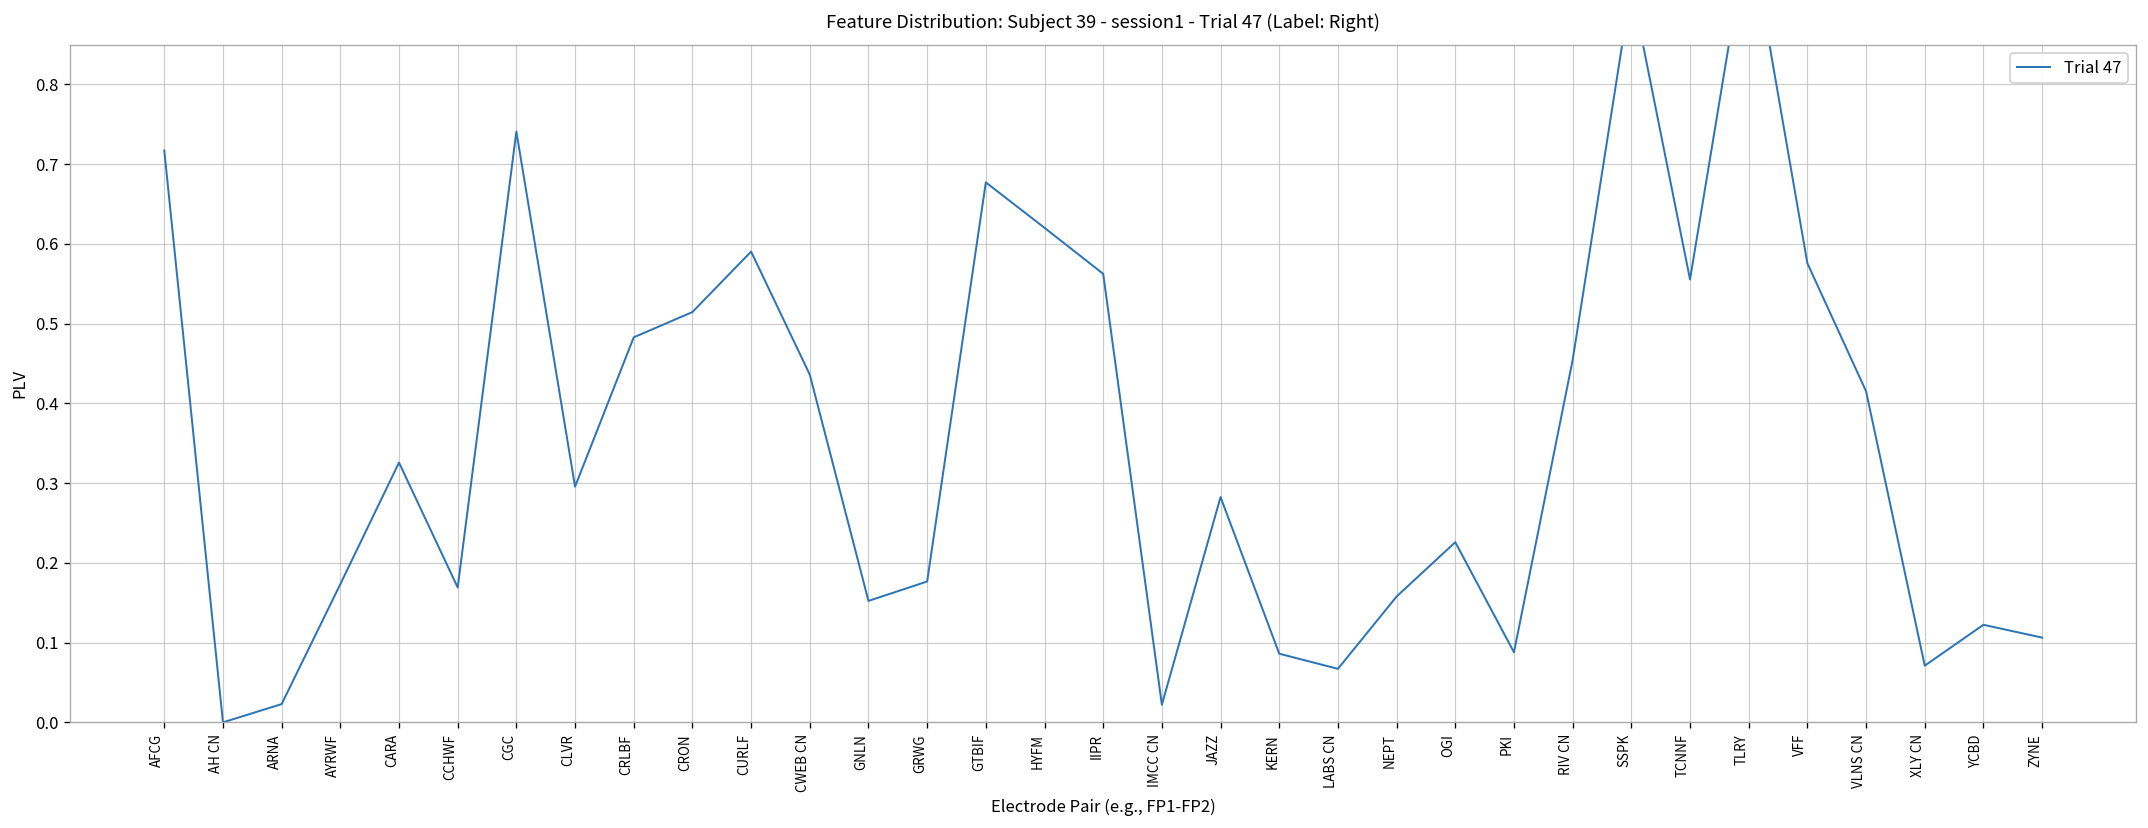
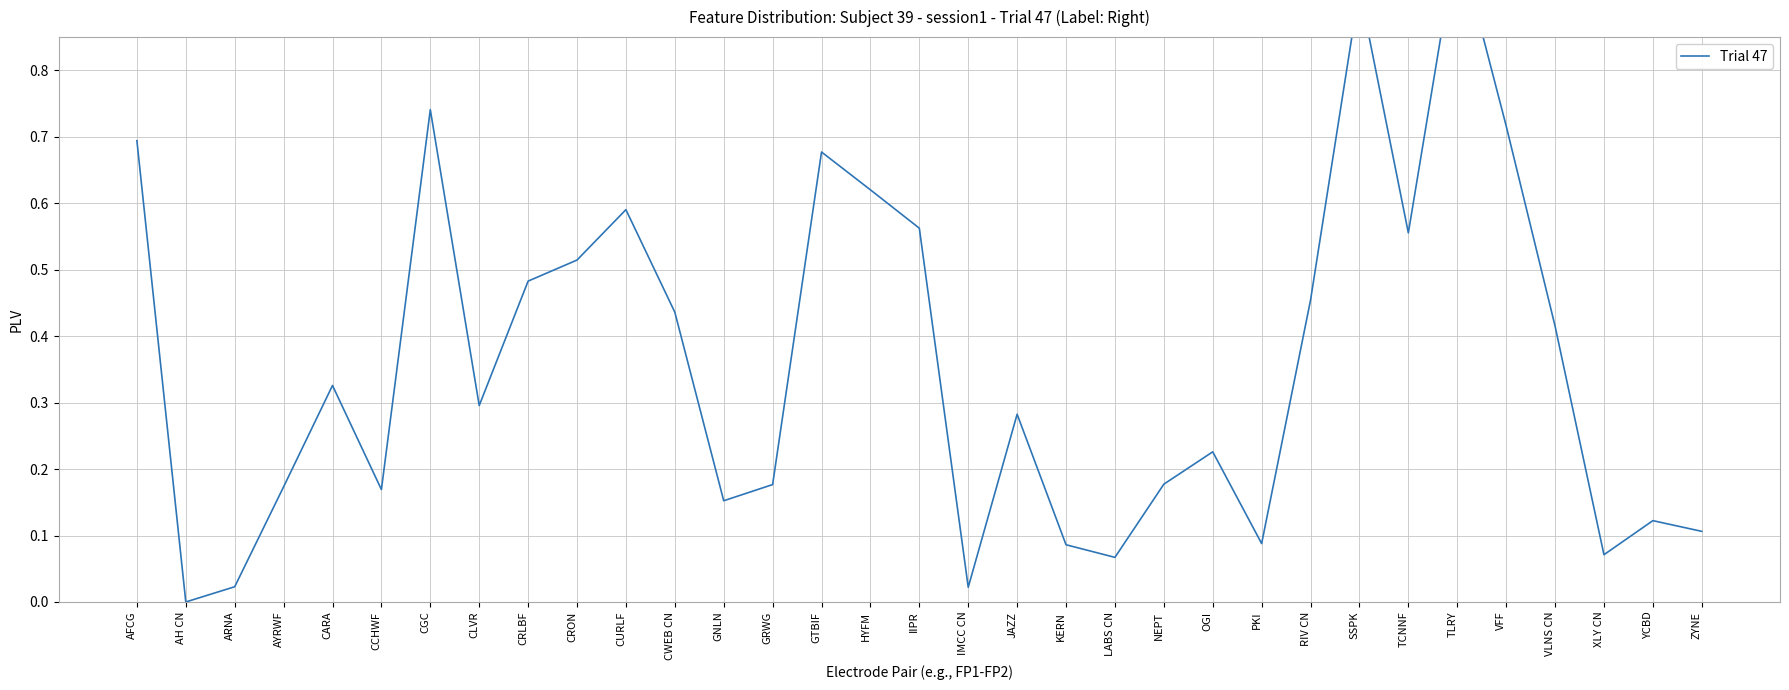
  {
-   "AFCG": 0.72,
+   "AFCG": 0.69,
    "AH CN": 0.00,
    "ARNA": 0.02,
    "AYRWF": 0.17,
    "CARA": 0.33,
    "CCHWF": 0.17,
    "CGC": 0.74,
    "CLVR": 0.30,
    "CRLBF": 0.48,
    "CRON": 0.51,
    "CURLF": 0.59,
    "CWEB CN": 0.44,
    "GNLN": 0.15,
    "GRWG": 0.18,
    "GTBIF": 0.68,
    "HYFM": 0.62,
    "IIPR": 0.56,
    "IMCC CN": 0.02,
    "JAZZ": 0.28,
    "KERN": 0.09,
    "LABS CN": 0.07,
-   "NEPT": 0.16,
+   "NEPT": 0.18,
    "OGI": 0.23,
    "PKI": 0.09,
    "RIV CN": 0.45,
    "TCNNF": 0.56,
-   "VFF": 0.58,
+   "VFF": 0.72,
    "VLNS CN": 0.42,
    "XLY CN": 0.07,
    "YCBD": 0.12,
    "ZYNE": 0.11
  }
